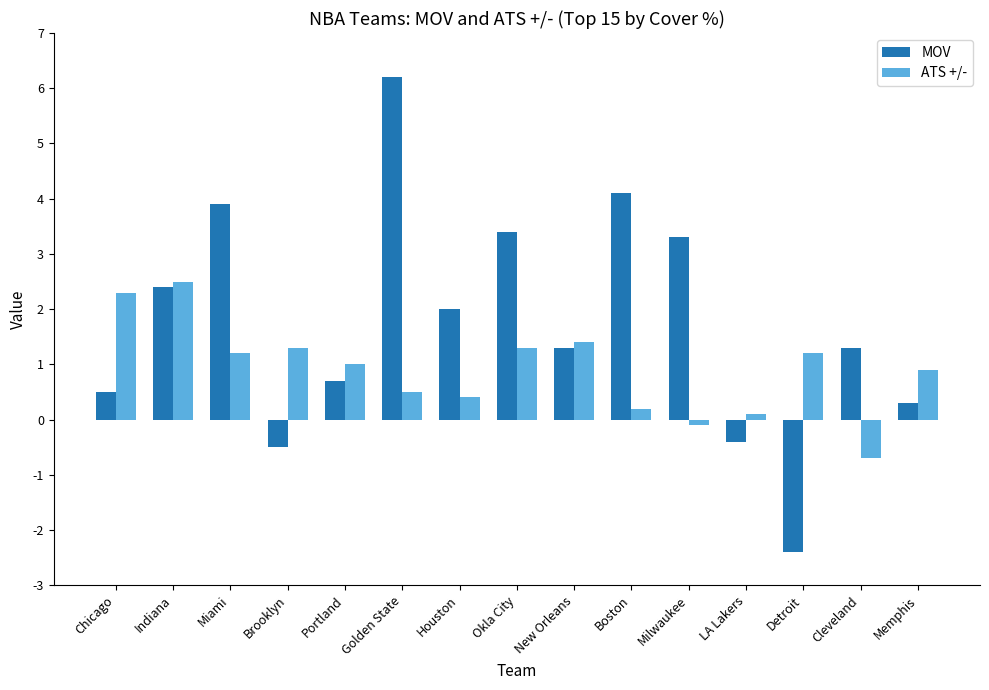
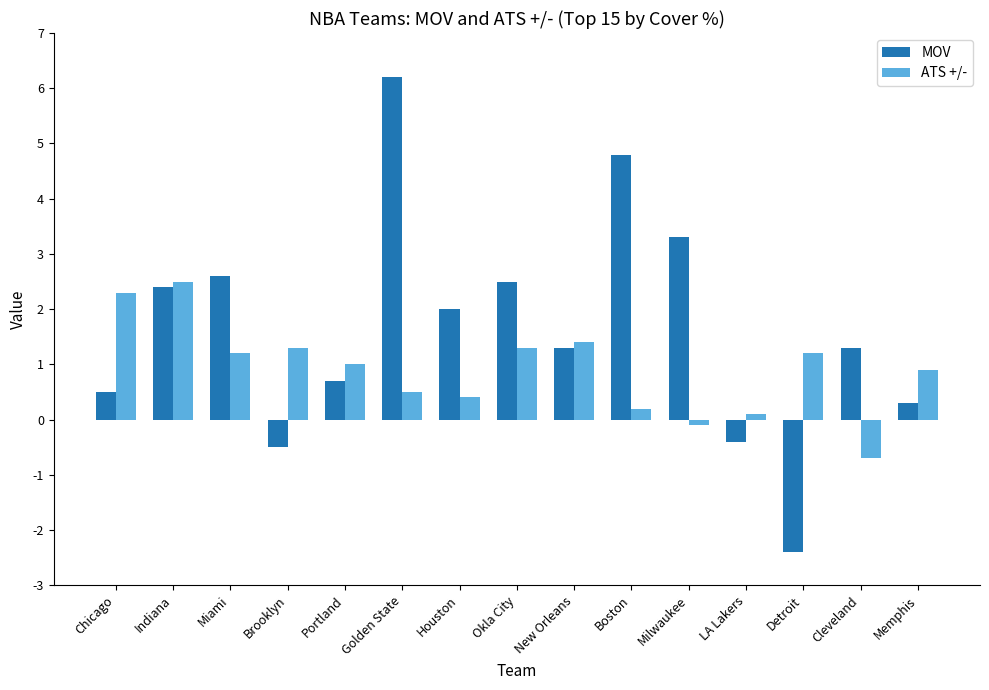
  {
    "MOV": {
      "Chicago": 0.5,
      "Indiana": 2.4,
-     "Miami": 3.9,
+     "Miami": 2.6,
      "Brooklyn": -0.5,
      "Portland": 0.7,
      "Golden State": 6.2,
      "Houston": 2.0,
-     "Okla City": 3.4,
+     "Okla City": 2.5,
      "New Orleans": 1.3,
-     "Boston": 4.1,
+     "Boston": 4.8,
      "Milwaukee": 3.3,
      "LA Lakers": -0.4,
      "Detroit": -2.4,
      "Cleveland": 1.3,
      "Memphis": 0.3
    },
    "ATS +/-": {
      "Chicago": 2.3,
      "Indiana": 2.5,
      "Miami": 1.2,
      "Brooklyn": 1.3,
      "Portland": 1.0,
      "Golden State": 0.5,
      "Houston": 0.4,
      "Okla City": 1.3,
      "New Orleans": 1.4,
      "Boston": 0.2,
      "Milwaukee": -0.1,
      "LA Lakers": 0.1,
      "Detroit": 1.2,
      "Cleveland": -0.7,
      "Memphis": 0.9
    }
  }
